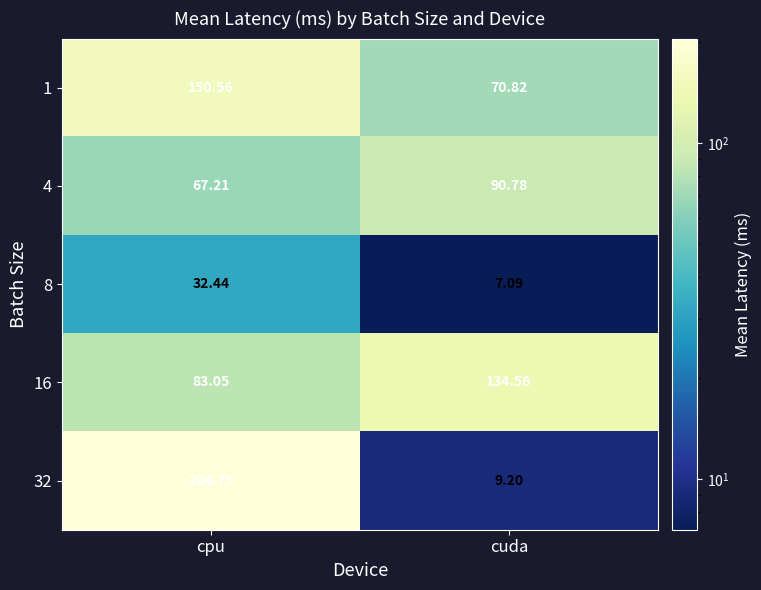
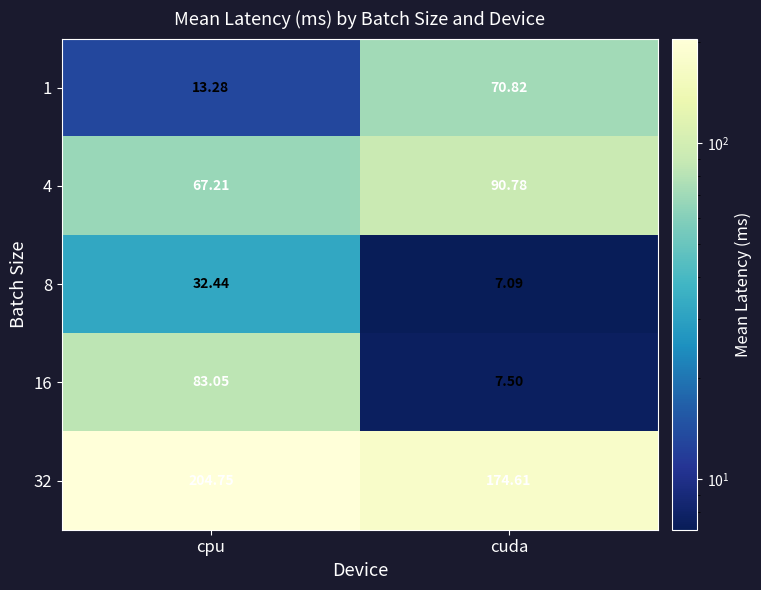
  {
    "1": {
-     "cpu": 150.56,
+     "cpu": 13.28,
      "cuda": 70.82
    },
    "4": {
      "cpu": 67.21,
      "cuda": 90.78
    },
    "8": {
      "cpu": 32.44,
      "cuda": 7.09
    },
    "16": {
      "cpu": 83.05,
-     "cuda": 134.56
+     "cuda": 7.50
    },
    "32": {
-     "cuda": 9.20
+     "cuda": 174.61
    }
  }
